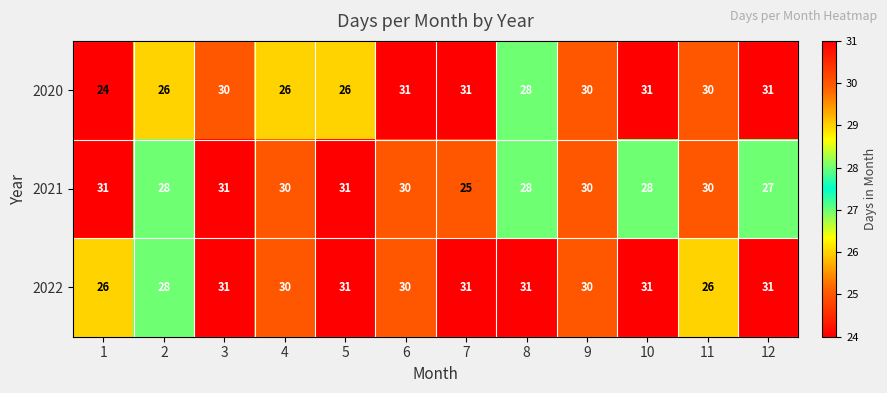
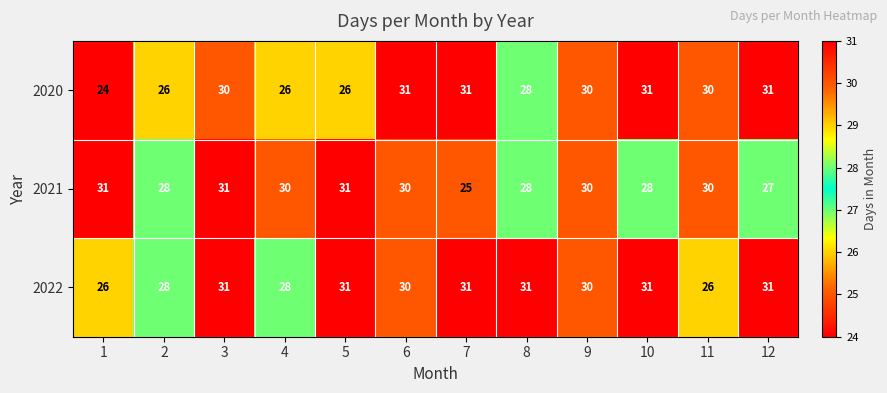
  {
    "2020": {
      "1": 24,
      "2": 26,
      "3": 30,
      "4": 26,
      "5": 26,
      "6": 31,
      "7": 31,
      "8": 28,
      "9": 30,
      "10": 31,
      "11": 30,
      "12": 31
    },
    "2021": {
      "1": 31,
      "2": 28,
      "3": 31,
      "4": 30,
      "5": 31,
      "6": 30,
      "7": 25,
      "8": 28,
      "9": 30,
      "10": 28,
      "11": 30,
      "12": 27
    },
    "2022": {
      "1": 26,
      "2": 28,
      "3": 31,
-     "4": 30,
+     "4": 28,
      "5": 31,
      "6": 30,
      "7": 31,
      "8": 31,
      "9": 30,
      "10": 31,
      "11": 26,
      "12": 31
    }
  }
